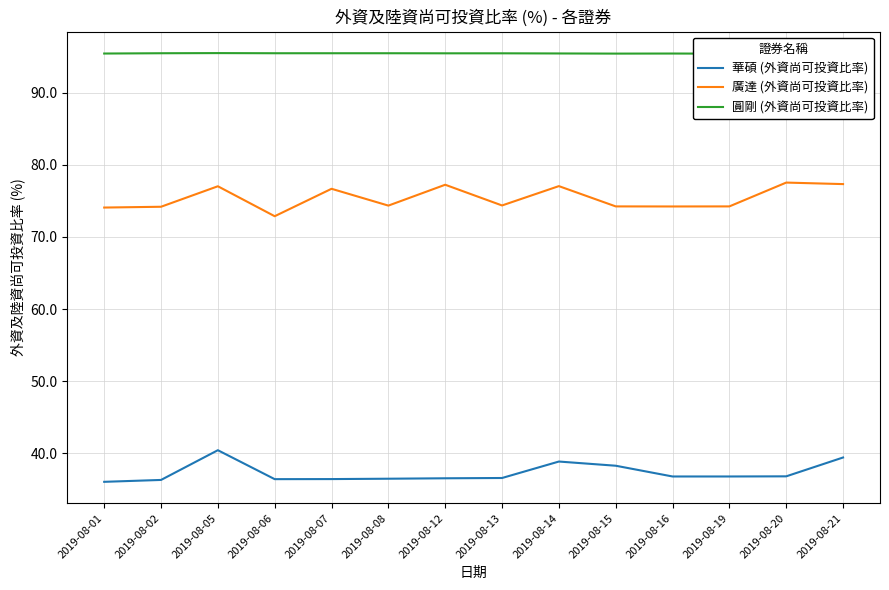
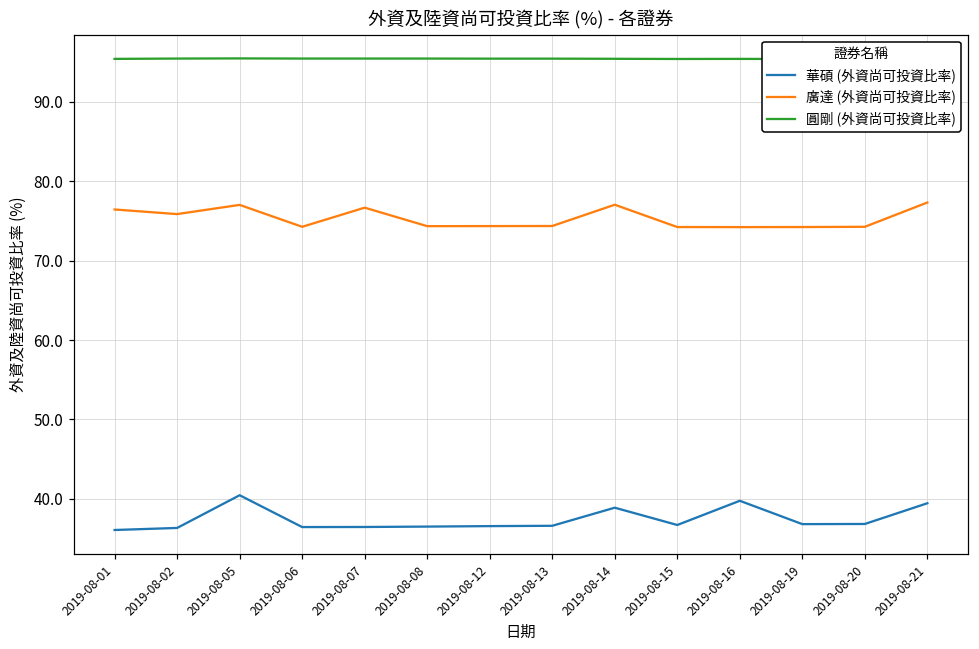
  {
    "華碩 (外資尚可投資比率)": {
      "2019-08-01": 36,
      "2019-08-02": 36,
      "2019-08-05": 40,
      "2019-08-06": 36,
      "2019-08-07": 36,
      "2019-08-08": 37,
      "2019-08-12": 37,
      "2019-08-13": 37,
      "2019-08-14": 39,
-     "2019-08-15": 38,
-     "2019-08-16": 37,
+     "2019-08-15": 37,
+     "2019-08-16": 40,
      "2019-08-19": 37,
      "2019-08-20": 37,
      "2019-08-21": 39
    },
    "廣達 (外資尚可投資比率)": {
-     "2019-08-01": 74,
-     "2019-08-02": 74,
+     "2019-08-01": 76,
+     "2019-08-02": 76,
      "2019-08-05": 77,
-     "2019-08-06": 73,
+     "2019-08-06": 74,
      "2019-08-07": 77,
      "2019-08-08": 74,
-     "2019-08-12": 77,
+     "2019-08-12": 74,
      "2019-08-13": 74,
      "2019-08-14": 77,
      "2019-08-15": 74,
      "2019-08-16": 74,
      "2019-08-19": 74,
-     "2019-08-20": 78,
+     "2019-08-20": 74,
      "2019-08-21": 77
    },
    "圓剛 (外資尚可投資比率)": {
      "2019-08-01": 95,
      "2019-08-02": 95,
      "2019-08-05": 95,
      "2019-08-06": 95,
      "2019-08-07": 95,
      "2019-08-08": 95,
      "2019-08-12": 95,
      "2019-08-13": 95,
      "2019-08-14": 95,
      "2019-08-15": 95,
      "2019-08-16": 95
    }
  }
